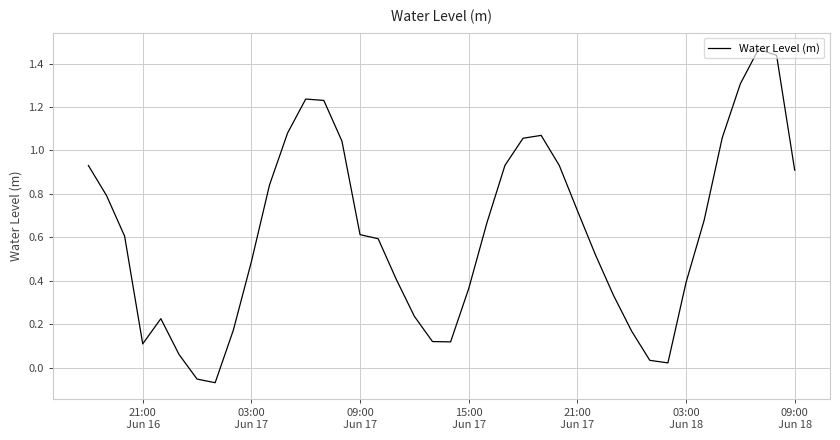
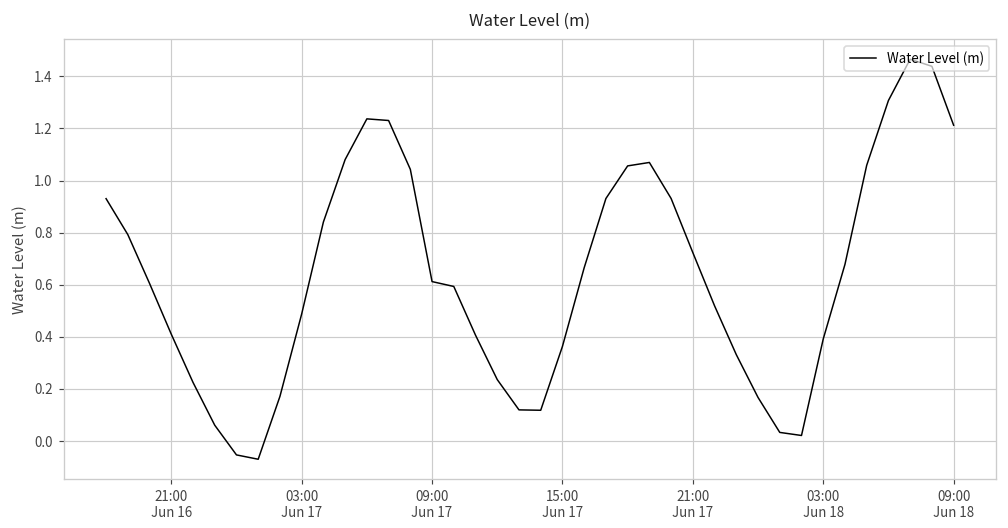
  {
-   "21:00 Jun 16": 0.11,
+   "21:00 Jun 16": 0.41,
    "03:00 Jun 17": 0.49,
    "09:00 Jun 17": 0.61,
    "15:00 Jun 17": 0.36,
    "21:00 Jun 17": 0.72,
    "03:00 Jun 18": 0.39,
-   "09:00 Jun 18": 0.91
+   "09:00 Jun 18": 1.21
  }
